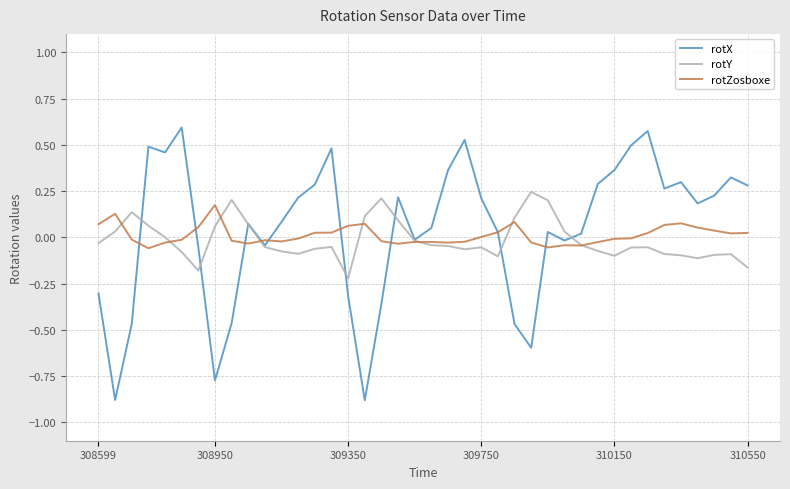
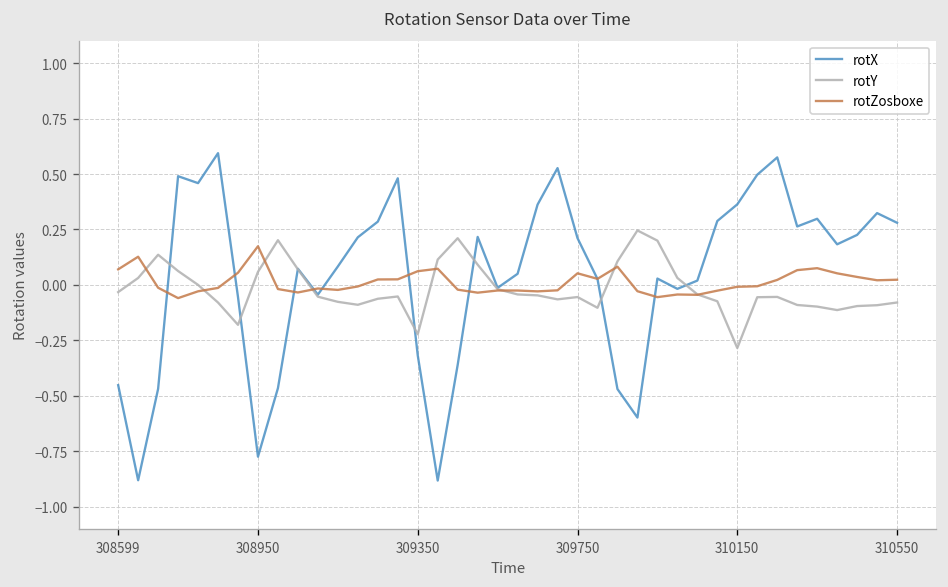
  {
    "rotX": {
-     "308599": -0.30,
+     "308599": -0.45,
      "308950": -0.77,
      "309350": -0.32,
      "309750": 0.21,
      "310150": 0.36,
      "310550": 0.28
    },
    "rotY": {
      "308599": -0.03,
      "308950": 0.06,
      "309350": -0.22,
      "309750": -0.05,
-     "310150": -0.10,
-     "310550": -0.16
+     "310150": -0.28,
+     "310550": -0.08
    },
    "rotZosboxe": {
      "308599": 0.07,
      "308950": 0.17,
      "309350": 0.06,
-     "309750": 0.00,
+     "309750": 0.05,
      "310150": -0.01,
      "310550": 0.02
    }
  }
